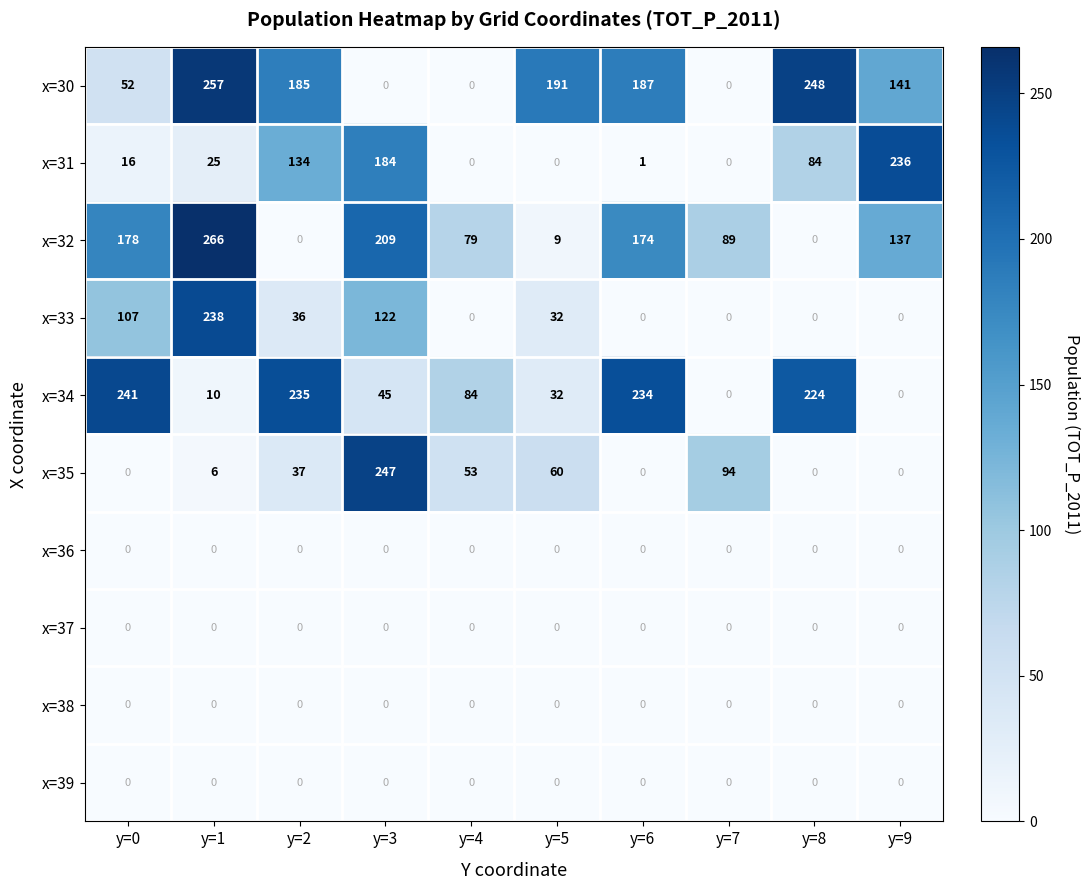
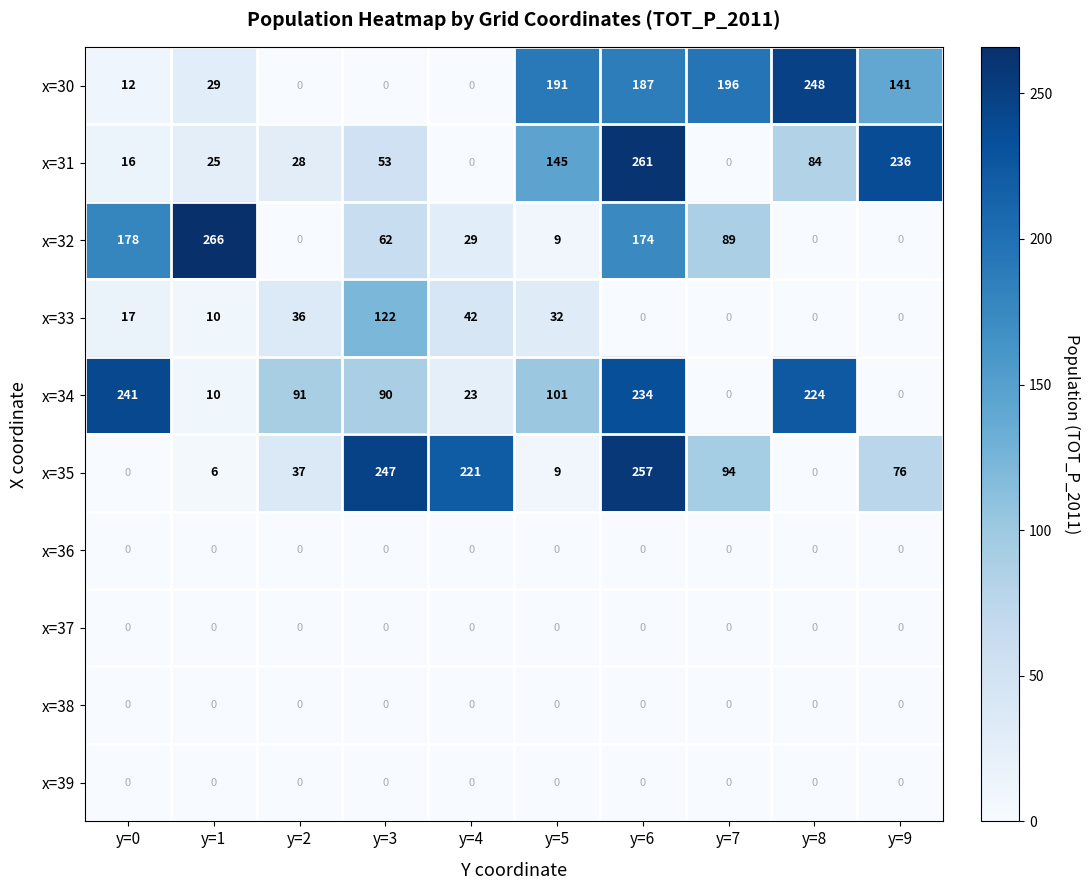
  {
    "x=30": {
-     "y=0": 52,
-     "y=1": 257,
-     "y=2": 185,
+     "y=0": 12,
+     "y=1": 29,
+     "y=2": 0,
      "y=3": 0,
      "y=4": 0,
      "y=5": 191,
      "y=6": 187,
-     "y=7": 0,
+     "y=7": 196,
      "y=8": 248,
      "y=9": 141
    },
    "x=31": {
      "y=0": 16,
      "y=1": 25,
-     "y=2": 134,
-     "y=3": 184,
+     "y=2": 28,
+     "y=3": 53,
      "y=4": 0,
-     "y=5": 0,
-     "y=6": 1,
+     "y=5": 145,
+     "y=6": 261,
      "y=7": 0,
      "y=8": 84,
      "y=9": 236
    },
    "x=32": {
      "y=0": 178,
      "y=1": 266,
      "y=2": 0,
-     "y=3": 209,
-     "y=4": 79,
+     "y=3": 62,
+     "y=4": 29,
      "y=5": 9,
      "y=6": 174,
      "y=7": 89,
      "y=8": 0,
-     "y=9": 137
+     "y=9": 0
    },
    "x=33": {
-     "y=0": 107,
-     "y=1": 238,
+     "y=0": 17,
+     "y=1": 10,
      "y=2": 36,
      "y=3": 122,
-     "y=4": 0,
+     "y=4": 42,
      "y=5": 32,
      "y=6": 0,
      "y=7": 0,
      "y=8": 0,
      "y=9": 0
    },
    "x=34": {
      "y=0": 241,
      "y=1": 10,
-     "y=2": 235,
-     "y=3": 45,
-     "y=4": 84,
-     "y=5": 32,
+     "y=2": 91,
+     "y=3": 90,
+     "y=4": 23,
+     "y=5": 101,
      "y=6": 234,
      "y=7": 0,
      "y=8": 224,
      "y=9": 0
    },
    "x=35": {
      "y=0": 0,
      "y=1": 6,
      "y=2": 37,
      "y=3": 247,
-     "y=4": 53,
-     "y=5": 60,
-     "y=6": 0,
+     "y=4": 221,
+     "y=5": 9,
+     "y=6": 257,
      "y=7": 94,
      "y=8": 0,
-     "y=9": 0
+     "y=9": 76
    },
    "x=36": {
      "y=0": 0,
      "y=1": 0,
      "y=2": 0,
      "y=3": 0,
      "y=4": 0,
      "y=5": 0,
      "y=6": 0,
      "y=7": 0,
      "y=8": 0,
      "y=9": 0
    },
    "x=37": {
      "y=0": 0,
      "y=1": 0,
      "y=2": 0,
      "y=3": 0,
      "y=4": 0,
      "y=5": 0,
      "y=6": 0,
      "y=7": 0,
      "y=8": 0,
      "y=9": 0
    },
    "x=38": {
      "y=0": 0,
      "y=1": 0,
      "y=2": 0,
      "y=3": 0,
      "y=4": 0,
      "y=5": 0,
      "y=6": 0,
      "y=7": 0,
      "y=8": 0,
      "y=9": 0
    },
    "x=39": {
      "y=0": 0,
      "y=1": 0,
      "y=2": 0,
      "y=3": 0,
      "y=4": 0,
      "y=5": 0,
      "y=6": 0,
      "y=7": 0,
      "y=8": 0,
      "y=9": 0
    }
  }
